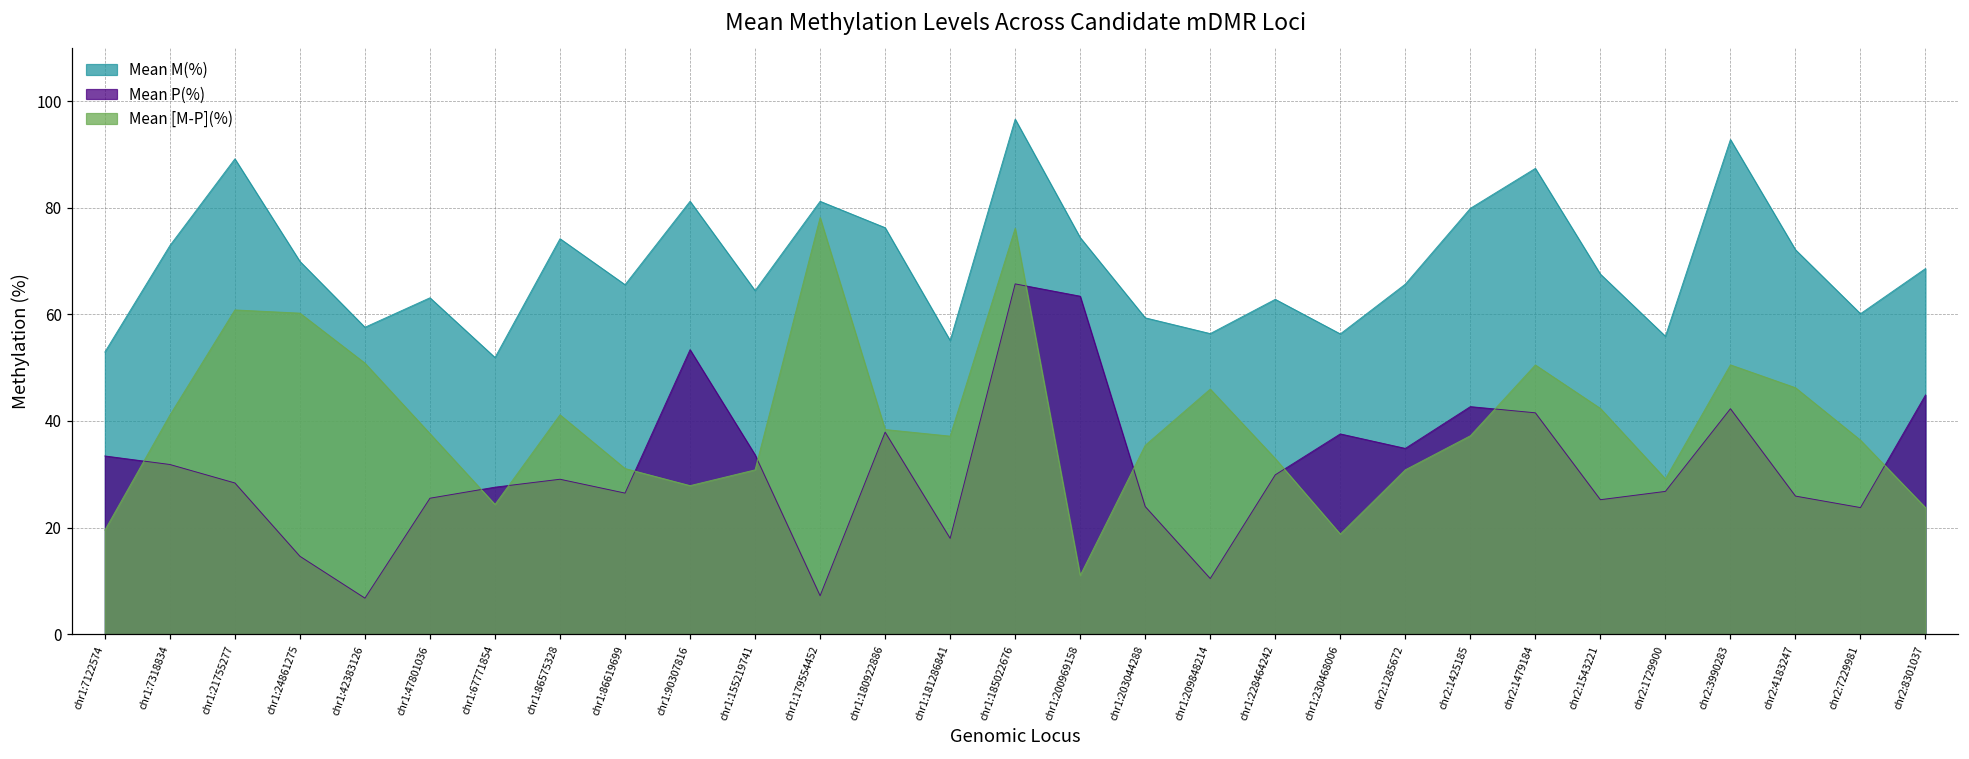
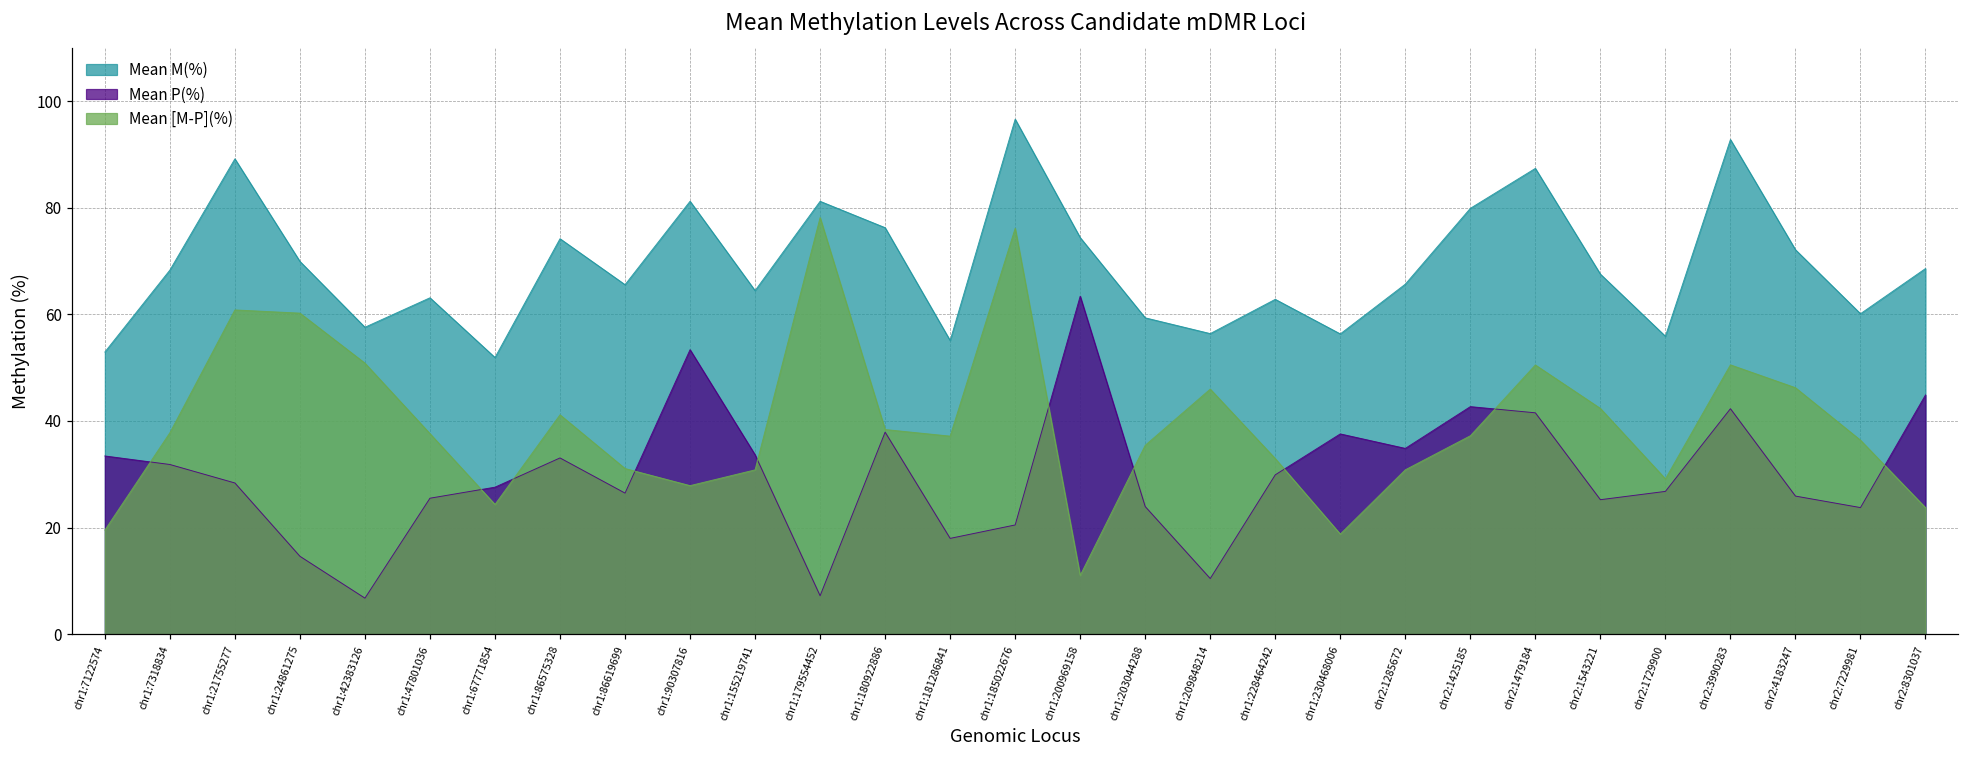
  {
    "Mean M(%)": {
      "chr1:7122574": 53,
-     "chr1:7318834": 73,
+     "chr1:7318834": 68,
      "chr1:21755277": 89,
      "chr1:24861275": 70,
      "chr1:42383126": 58,
      "chr1:47801036": 63,
      "chr1:67771854": 52,
      "chr1:86575328": 74,
      "chr1:86619699": 66,
      "chr1:90307816": 81,
      "chr1:155219741": 64,
      "chr1:179554452": 81,
      "chr1:180922886": 76,
      "chr1:181286841": 55,
      "chr1:185022676": 97,
      "chr1:200969158": 74,
      "chr1:203044288": 59,
      "chr1:209848214": 56,
      "chr1:228464242": 63,
      "chr1:230468006": 56,
      "chr2:1285672": 66,
      "chr2:1425185": 80,
      "chr2:1479184": 87,
      "chr2:1543221": 68,
      "chr2:1729900": 56,
      "chr2:3990283": 93,
      "chr2:4183247": 72,
      "chr2:7229981": 60,
      "chr2:8301037": 69
    },
    "Mean P(%)": {
      "chr1:7122574": 33,
      "chr1:7318834": 32,
      "chr1:21755277": 28,
      "chr1:24861275": 15,
      "chr1:42383126": 7,
      "chr1:47801036": 26,
      "chr1:67771854": 28,
-     "chr1:86575328": 29,
+     "chr1:86575328": 33,
      "chr1:86619699": 26,
      "chr1:90307816": 53,
      "chr1:155219741": 34,
      "chr1:179554452": 7,
      "chr1:181286841": 18,
-     "chr1:185022676": 66,
+     "chr1:185022676": 20,
      "chr1:200969158": 63,
      "chr1:203044288": 24,
      "chr1:209848214": 10,
      "chr1:228464242": 30,
      "chr1:230468006": 38,
      "chr2:1285672": 35,
      "chr2:1425185": 43,
      "chr2:1479184": 42,
      "chr2:1543221": 25,
      "chr2:1729900": 27,
      "chr2:3990283": 42,
      "chr2:4183247": 26,
      "chr2:7229981": 24,
      "chr2:8301037": 45
    },
    "Mean [M-P](%)": {
      "chr1:7122574": 20,
-     "chr1:7318834": 41,
+     "chr1:7318834": 38,
      "chr1:21755277": 61,
      "chr1:24861275": 60,
      "chr1:42383126": 51,
      "chr1:47801036": 38,
      "chr1:67771854": 24,
      "chr1:86575328": 41,
      "chr1:86619699": 31,
      "chr1:90307816": 28,
      "chr1:155219741": 31,
      "chr1:179554452": 78,
      "chr1:181286841": 37,
      "chr1:185022676": 76,
      "chr1:200969158": 11,
      "chr1:203044288": 35,
      "chr1:209848214": 46,
      "chr1:228464242": 33,
      "chr1:230468006": 19,
      "chr2:1285672": 31,
      "chr2:1425185": 37,
      "chr2:1479184": 51,
      "chr2:1543221": 42,
      "chr2:1729900": 29,
      "chr2:3990283": 51,
      "chr2:4183247": 46,
      "chr2:7229981": 36,
      "chr2:8301037": 24
    }
  }
